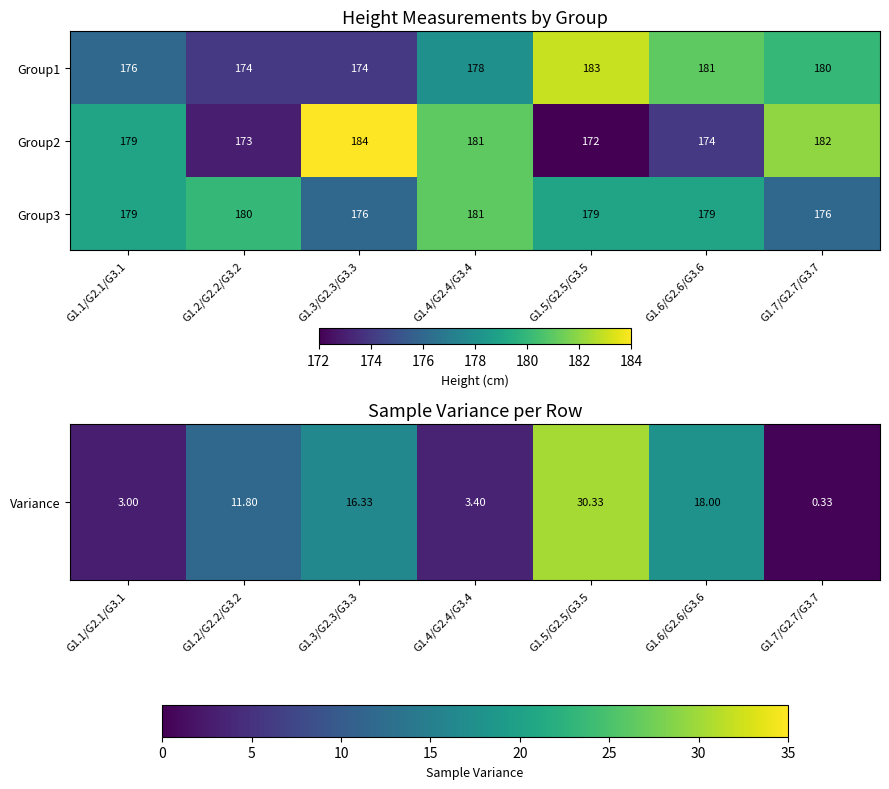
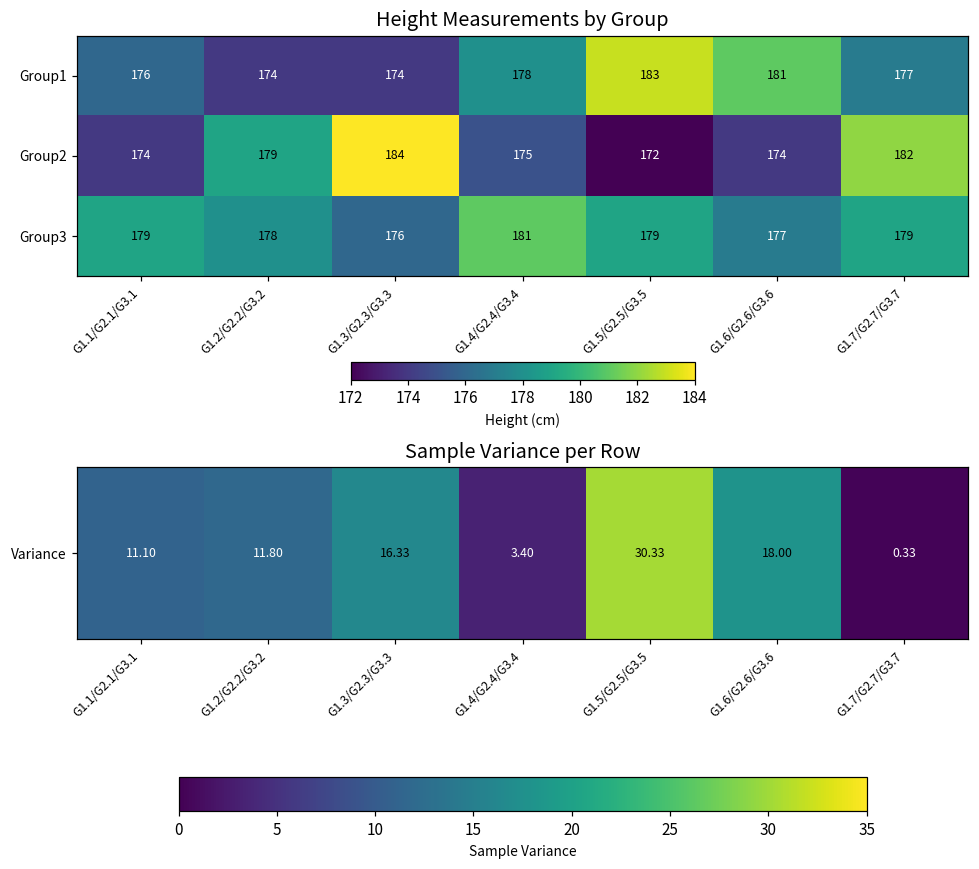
  {
    "Height Measurements by Group": {
      "Group1": {
        "G1.1/G2.1/G3.1": 176,
        "G1.2/G2.2/G3.2": 174,
        "G1.3/G2.3/G3.3": 174,
        "G1.4/G2.4/G3.4": 178,
        "G1.5/G2.5/G3.5": 183,
        "G1.6/G2.6/G3.6": 181,
-       "G1.7/G2.7/G3.7": 180
+       "G1.7/G2.7/G3.7": 177
      },
      "Group2": {
-       "G1.1/G2.1/G3.1": 179,
-       "G1.2/G2.2/G3.2": 173,
+       "G1.1/G2.1/G3.1": 174,
+       "G1.2/G2.2/G3.2": 179,
        "G1.3/G2.3/G3.3": 184,
-       "G1.4/G2.4/G3.4": 181,
+       "G1.4/G2.4/G3.4": 175,
        "G1.5/G2.5/G3.5": 172,
        "G1.6/G2.6/G3.6": 174,
        "G1.7/G2.7/G3.7": 182
      },
      "Group3": {
        "G1.1/G2.1/G3.1": 179,
-       "G1.2/G2.2/G3.2": 180,
+       "G1.2/G2.2/G3.2": 178,
        "G1.3/G2.3/G3.3": 176,
        "G1.4/G2.4/G3.4": 181,
        "G1.5/G2.5/G3.5": 179,
-       "G1.6/G2.6/G3.6": 179,
-       "G1.7/G2.7/G3.7": 176
+       "G1.6/G2.6/G3.6": 177,
+       "G1.7/G2.7/G3.7": 179
      }
    },
    "Sample Variance per Row": {
      "Variance": {
-       "G1.1/G2.1/G3.1": 3.00,
+       "G1.1/G2.1/G3.1": 11.10,
        "G1.2/G2.2/G3.2": 11.80,
        "G1.3/G2.3/G3.3": 16.33,
        "G1.4/G2.4/G3.4": 3.40,
        "G1.5/G2.5/G3.5": 30.33,
        "G1.6/G2.6/G3.6": 18.00,
        "G1.7/G2.7/G3.7": 0.33
      }
    }
  }
